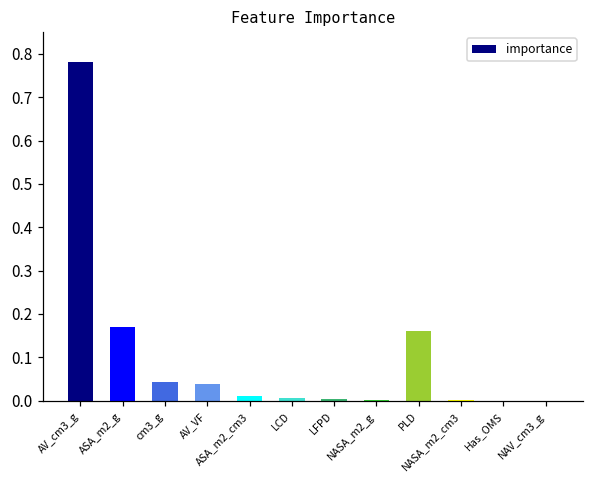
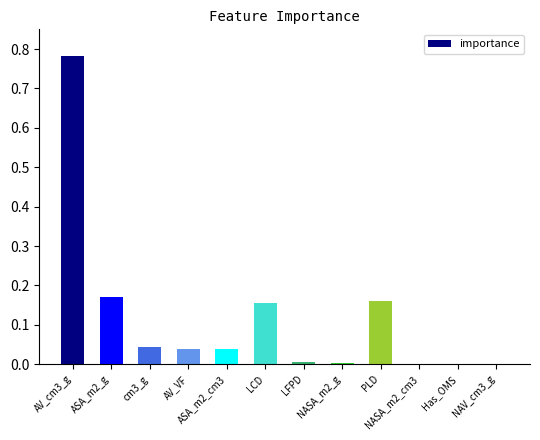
  {
    "AV_cm3_g": 0.78,
    "ASA_m2_g": 0.17,
    "cm3_g": 0.04,
    "AV_VF": 0.04,
-   "ASA_m2_cm3": 0.01,
-   "LCD": 0.01,
+   "ASA_m2_cm3": 0.04,
+   "LCD": 0.16,
    "PLD": 0.16
  }
